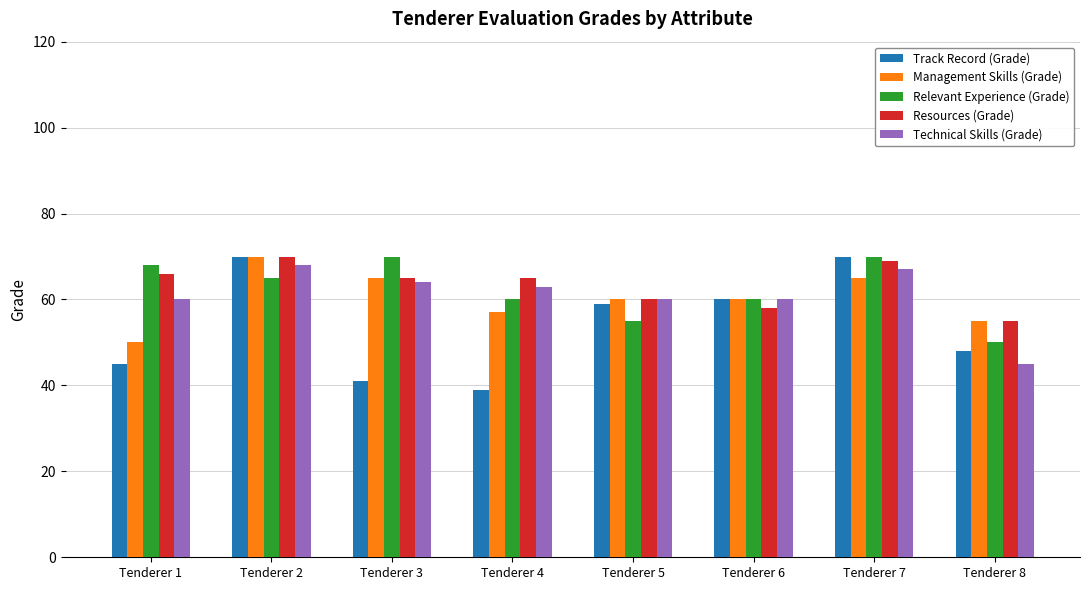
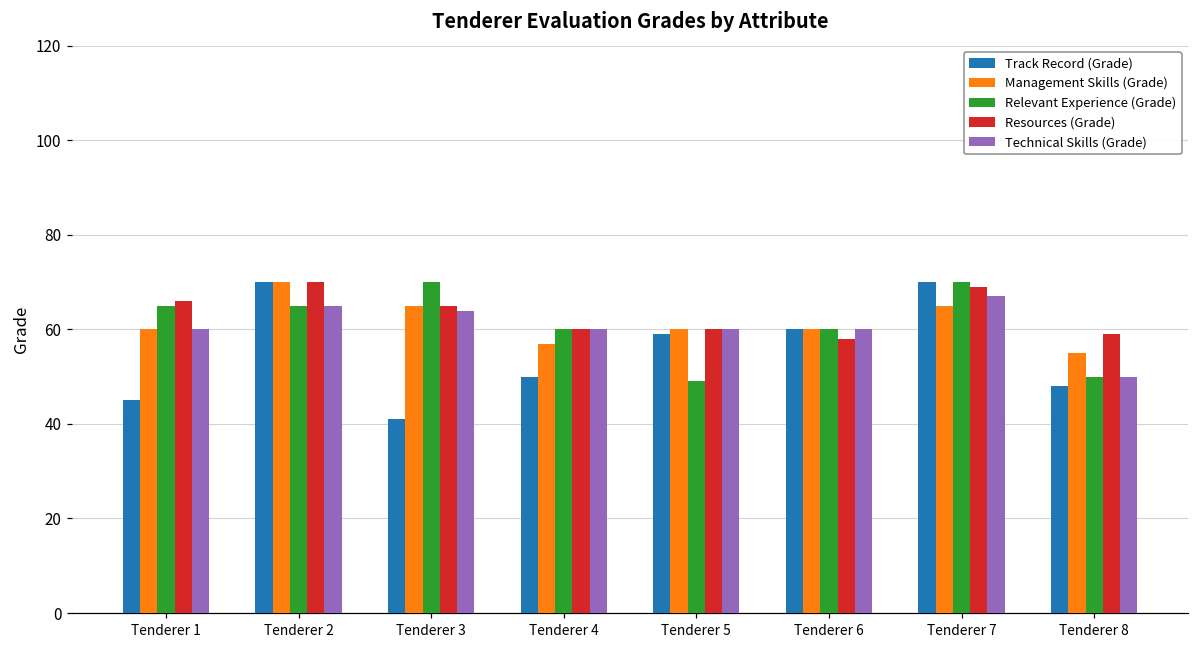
  {
    "Track Record (Grade)": {
      "Tenderer 1": 45,
      "Tenderer 2": 70,
      "Tenderer 3": 41,
-     "Tenderer 4": 39,
+     "Tenderer 4": 50,
      "Tenderer 5": 59,
      "Tenderer 6": 60,
      "Tenderer 7": 70,
      "Tenderer 8": 48
    },
    "Management Skills (Grade)": {
-     "Tenderer 1": 50,
+     "Tenderer 1": 60,
      "Tenderer 2": 70,
      "Tenderer 3": 65,
      "Tenderer 4": 57,
      "Tenderer 5": 60,
      "Tenderer 6": 60,
      "Tenderer 7": 65,
      "Tenderer 8": 55
    },
    "Relevant Experience (Grade)": {
-     "Tenderer 1": 68,
+     "Tenderer 1": 65,
      "Tenderer 2": 65,
      "Tenderer 3": 70,
      "Tenderer 4": 60,
-     "Tenderer 5": 55,
+     "Tenderer 5": 49,
      "Tenderer 6": 60,
      "Tenderer 7": 70,
      "Tenderer 8": 50
    },
    "Resources (Grade)": {
      "Tenderer 1": 66,
      "Tenderer 2": 70,
      "Tenderer 3": 65,
-     "Tenderer 4": 65,
+     "Tenderer 4": 60,
      "Tenderer 5": 60,
      "Tenderer 6": 58,
      "Tenderer 7": 69,
-     "Tenderer 8": 55
+     "Tenderer 8": 59
    },
    "Technical Skills (Grade)": {
      "Tenderer 1": 60,
-     "Tenderer 2": 68,
+     "Tenderer 2": 65,
      "Tenderer 3": 64,
-     "Tenderer 4": 63,
+     "Tenderer 4": 60,
      "Tenderer 5": 60,
      "Tenderer 6": 60,
      "Tenderer 7": 67,
-     "Tenderer 8": 45
+     "Tenderer 8": 50
    }
  }
